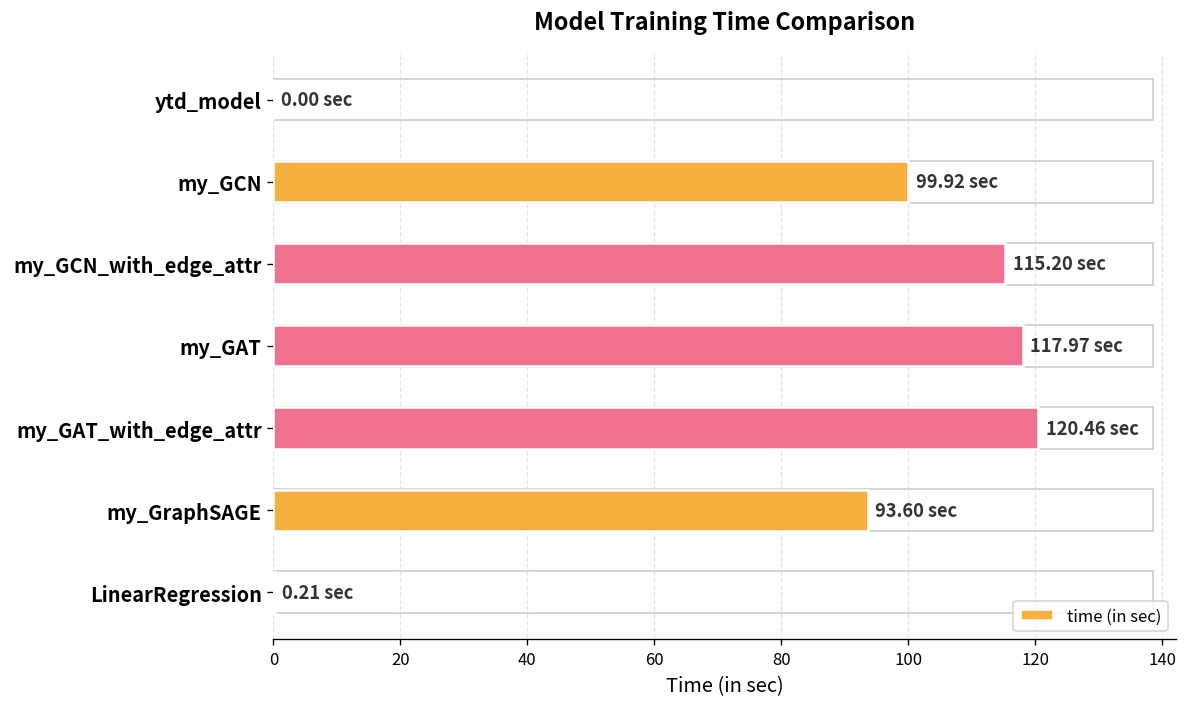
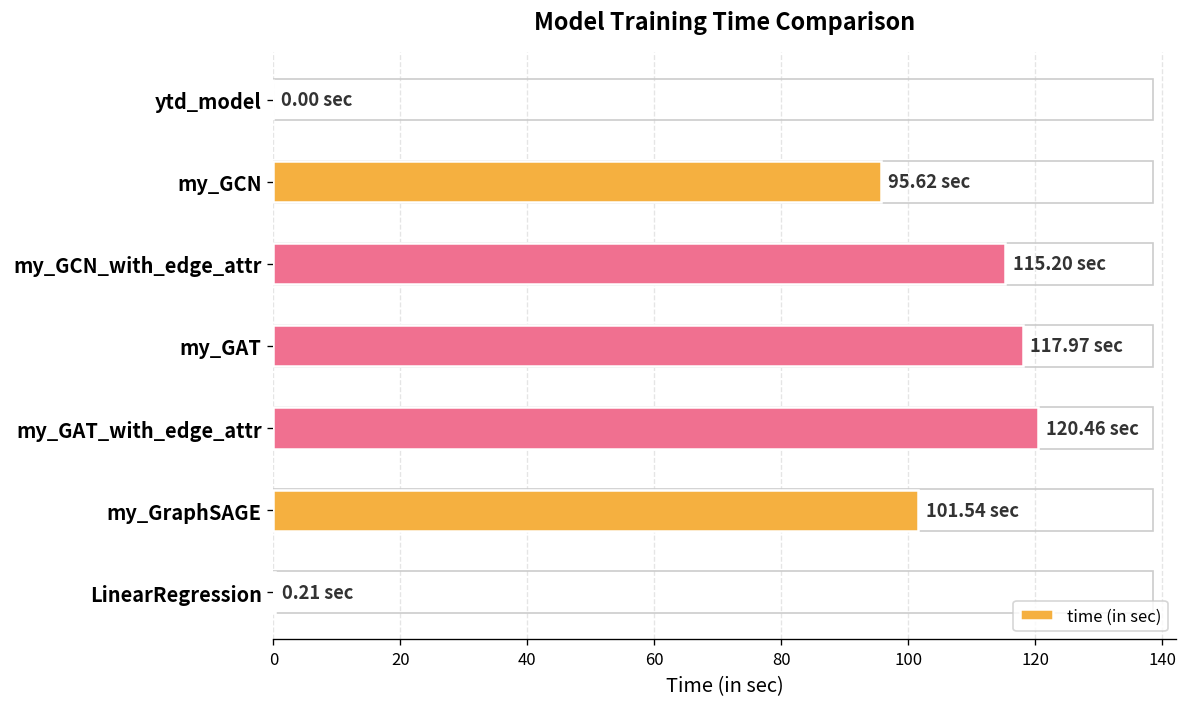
  {
    "ytd_model": 0.00,
-   "my_GCN": 99.92,
+   "my_GCN": 95.62,
    "my_GCN_with_edge_attr": 115.20,
    "my_GAT": 117.97,
    "my_GAT_with_edge_attr": 120.46,
-   "my_GraphSAGE": 93.60,
+   "my_GraphSAGE": 101.54,
    "LinearRegression": 0.21
  }
